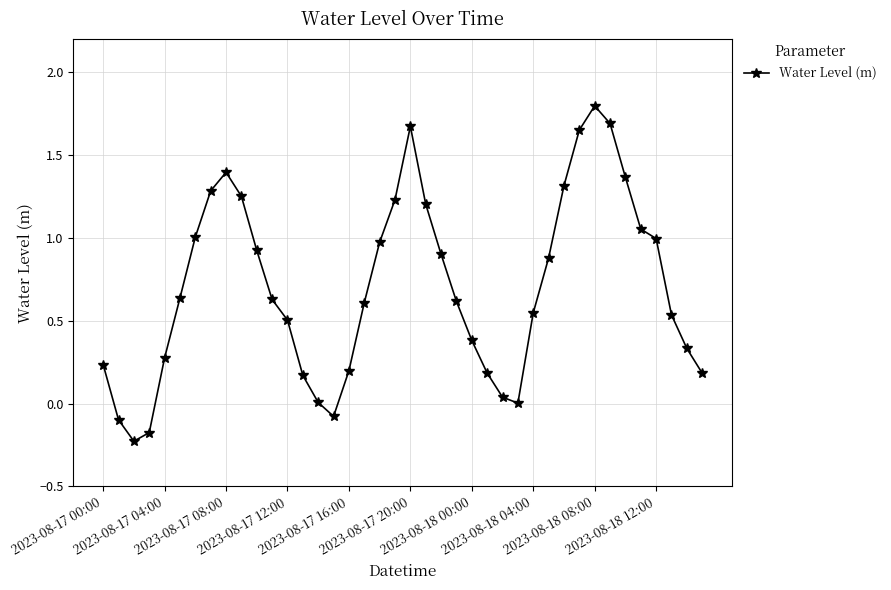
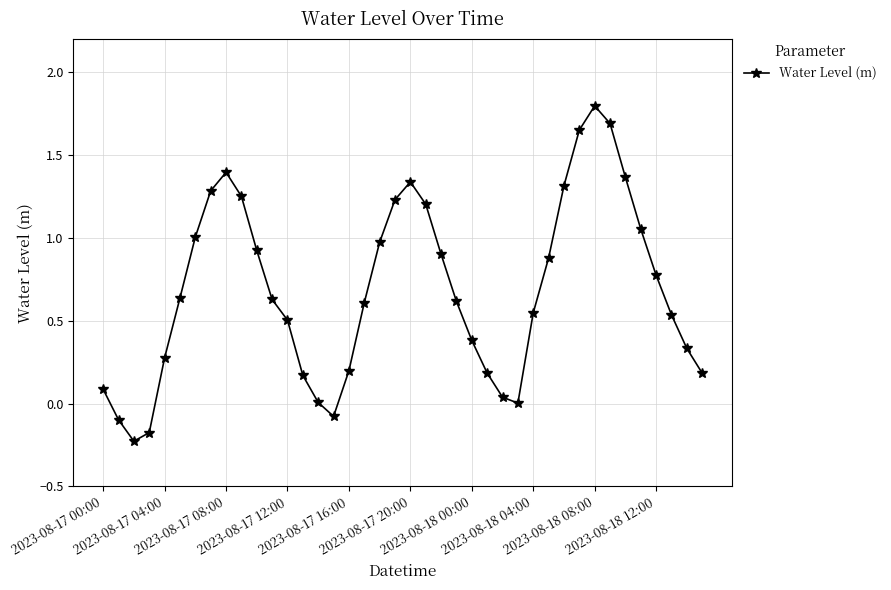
  {
-   "2023-08-17 00:00": 0.23,
+   "2023-08-17 00:00": 0.09,
    "2023-08-17 04:00": 0.28,
    "2023-08-17 08:00": 1.40,
    "2023-08-17 12:00": 0.50,
    "2023-08-17 16:00": 0.20,
-   "2023-08-17 20:00": 1.67,
+   "2023-08-17 20:00": 1.34,
    "2023-08-18 00:00": 0.38,
    "2023-08-18 04:00": 0.55,
    "2023-08-18 08:00": 1.80,
-   "2023-08-18 12:00": 1.00
+   "2023-08-18 12:00": 0.77
  }
